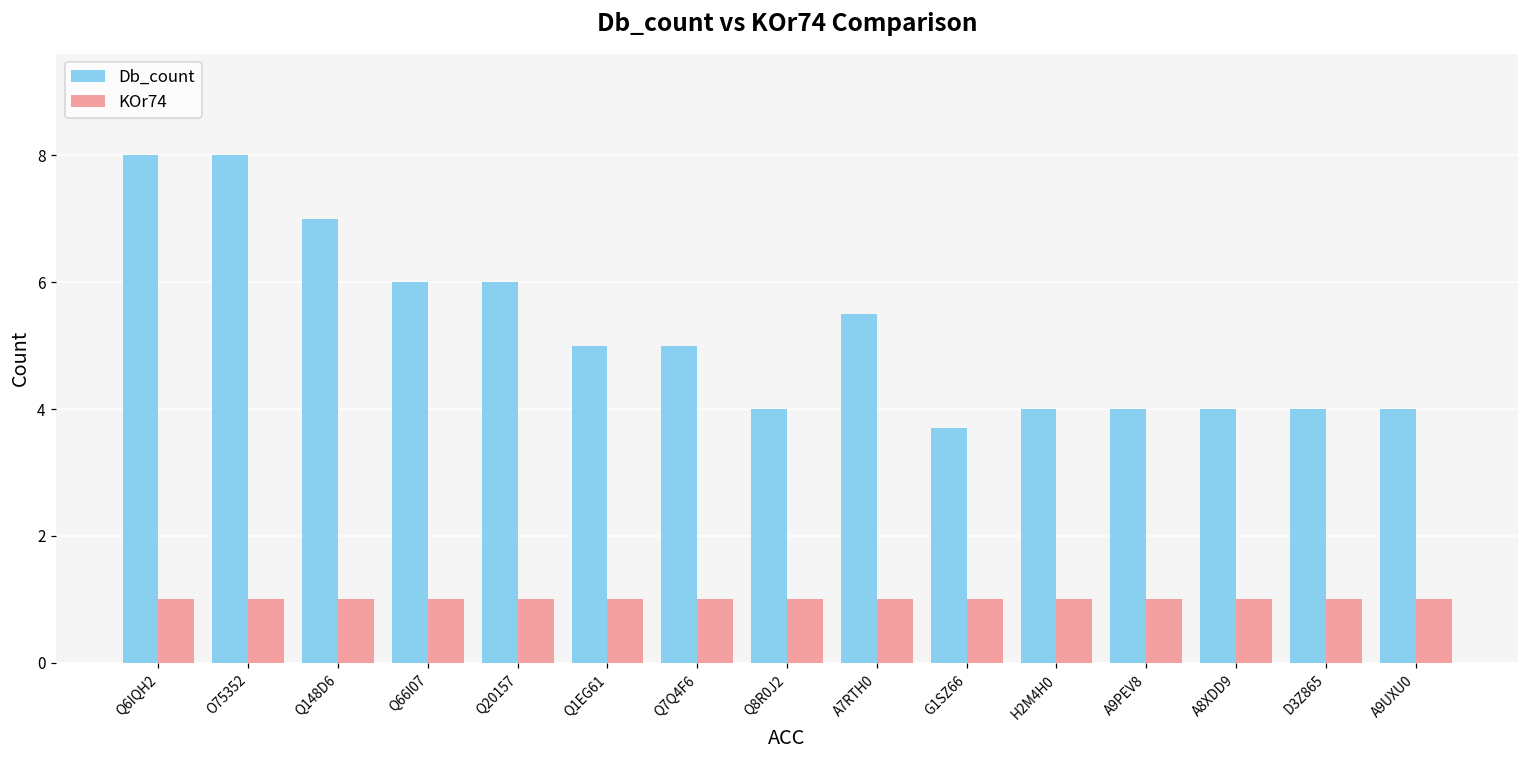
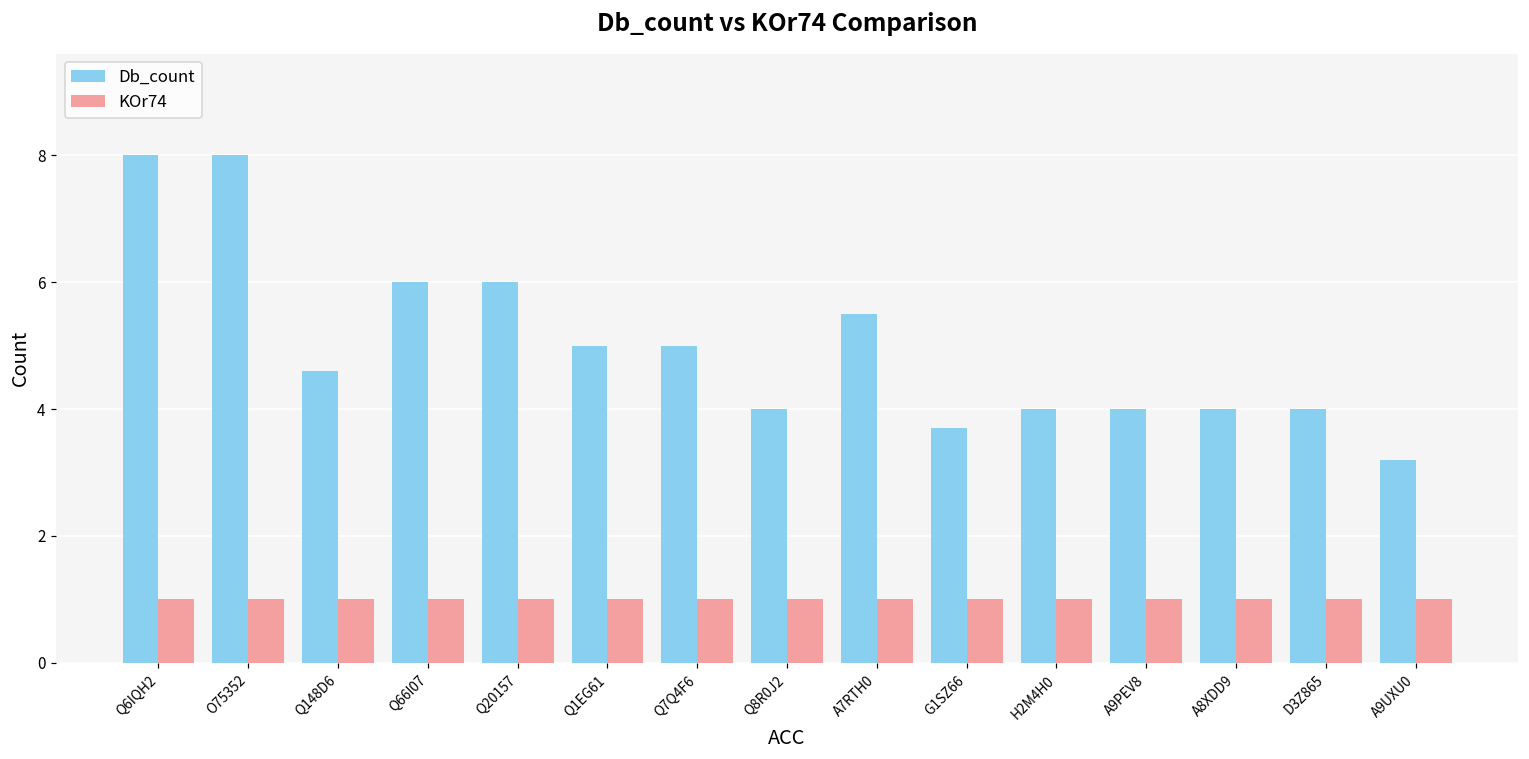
  {
    "Db_count": {
      "Q6IQH2": 8.0,
      "O75352": 8.0,
-     "Q148D6": 7.0,
+     "Q148D6": 4.6,
      "Q66I07": 6.0,
      "Q20157": 6.0,
      "Q1EG61": 5.0,
      "Q7Q4F6": 5.0,
      "Q8R0J2": 4.0,
      "A7RTH0": 5.5,
      "G1SZ66": 3.7,
      "H2M4H0": 4.0,
      "A9PEV8": 4.0,
      "A8XDD9": 4.0,
      "D3Z865": 4.0,
-     "A9UXU0": 4.0
+     "A9UXU0": 3.2
    },
    "KOr74": {
      "Q6IQH2": 1.0,
      "O75352": 1.0,
      "Q148D6": 1.0,
      "Q66I07": 1.0,
      "Q20157": 1.0,
      "Q1EG61": 1.0,
      "Q7Q4F6": 1.0,
      "Q8R0J2": 1.0,
      "A7RTH0": 1.0,
      "G1SZ66": 1.0,
      "H2M4H0": 1.0,
      "A9PEV8": 1.0,
      "A8XDD9": 1.0,
      "D3Z865": 1.0,
      "A9UXU0": 1.0
    }
  }
